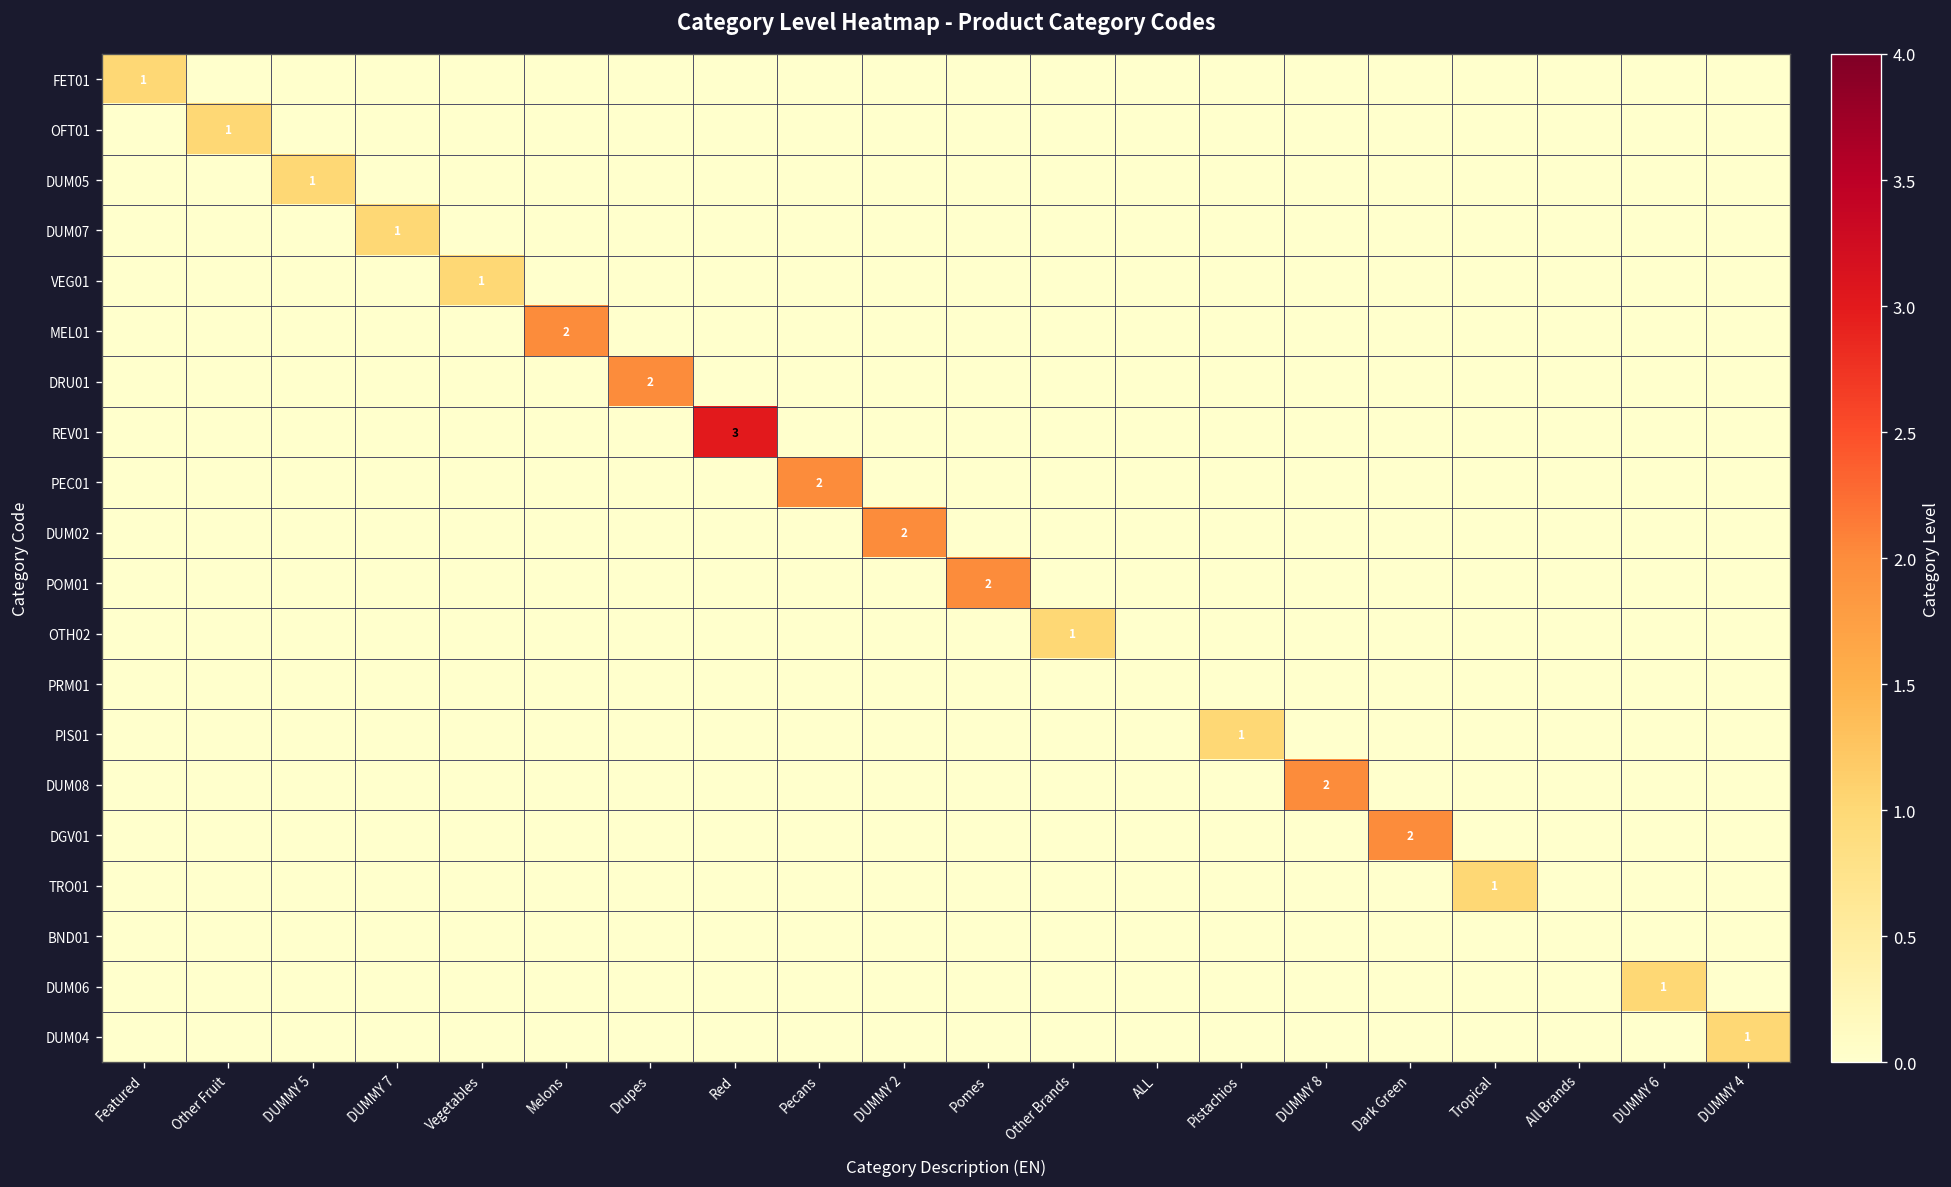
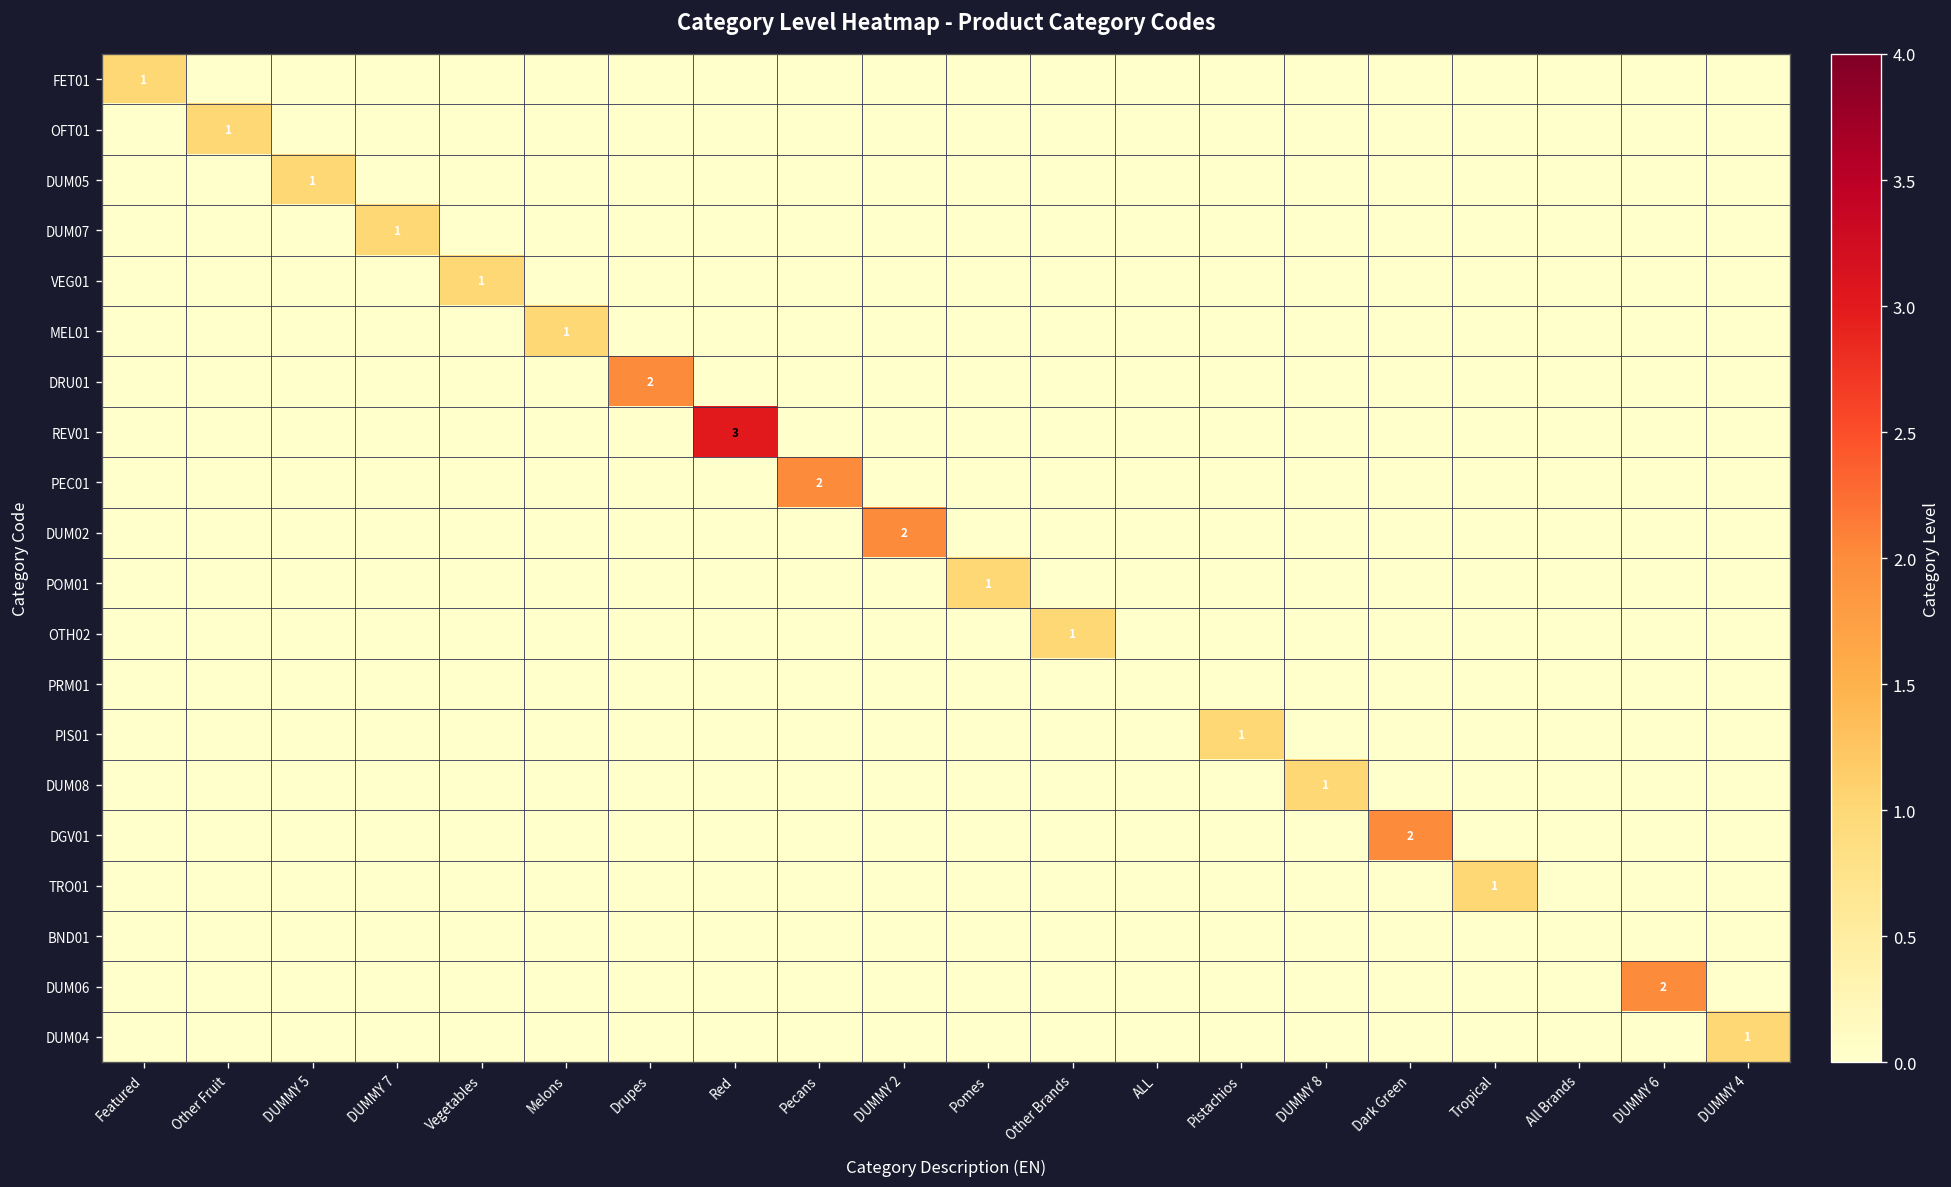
  {
    "FET01": {
      "Featured": 1
    },
    "OFT01": {
      "Other Fruit": 1
    },
    "DUM05": {
      "DUMMY 5": 1
    },
    "DUM07": {
      "DUMMY 7": 1
    },
    "VEG01": {
      "Vegetables": 1
    },
    "MEL01": {
-     "Melons": 2
+     "Melons": 1
    },
    "DRU01": {
      "Drupes": 2
    },
    "REV01": {
      "Red": 3
    },
    "PEC01": {
      "Pecans": 2
    },
    "DUM02": {
      "DUMMY 2": 2
    },
    "POM01": {
-     "Pomes": 2
+     "Pomes": 1
    },
    "OTH02": {
      "Other Brands": 1
    },
    "PIS01": {
      "Pistachios": 1
    },
    "DUM08": {
-     "DUMMY 8": 2
+     "DUMMY 8": 1
    },
    "DGV01": {
      "Dark Green": 2
    },
    "TRO01": {
      "Tropical": 1
    },
    "DUM06": {
-     "DUMMY 6": 1
+     "DUMMY 6": 2
    },
    "DUM04": {
      "DUMMY 4": 1
    }
  }
